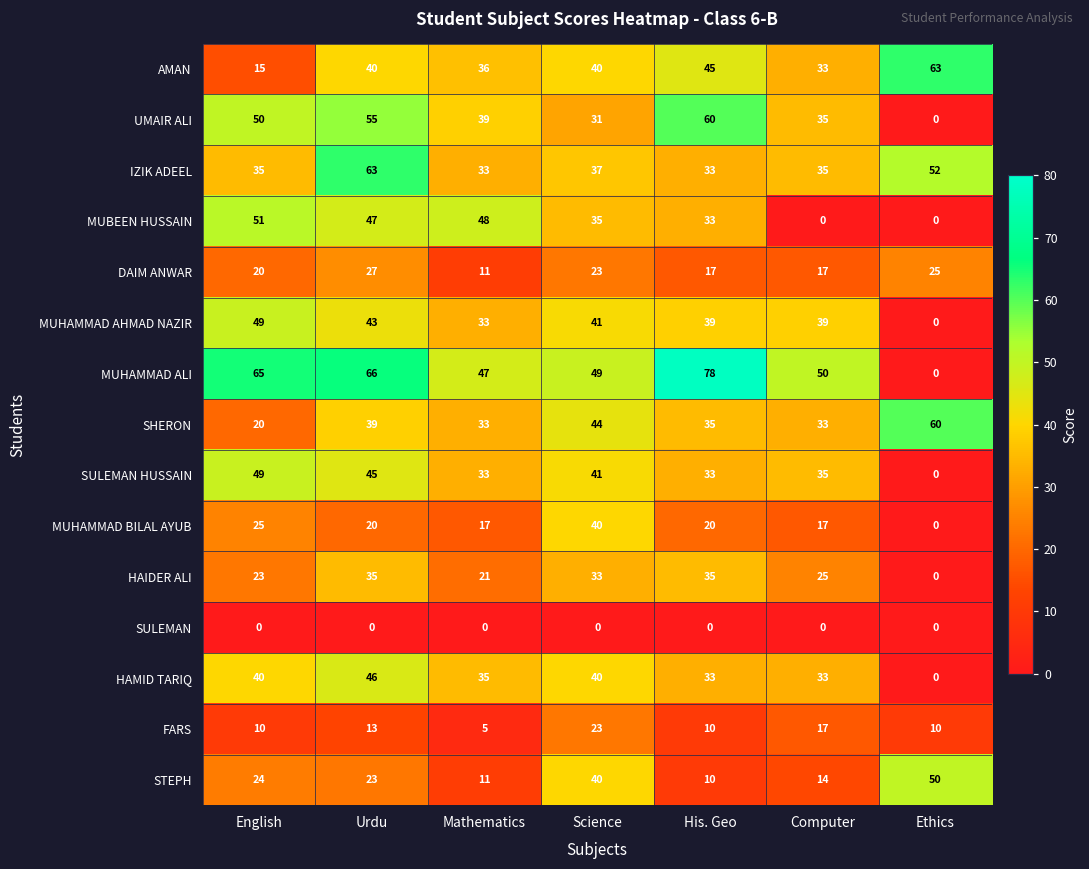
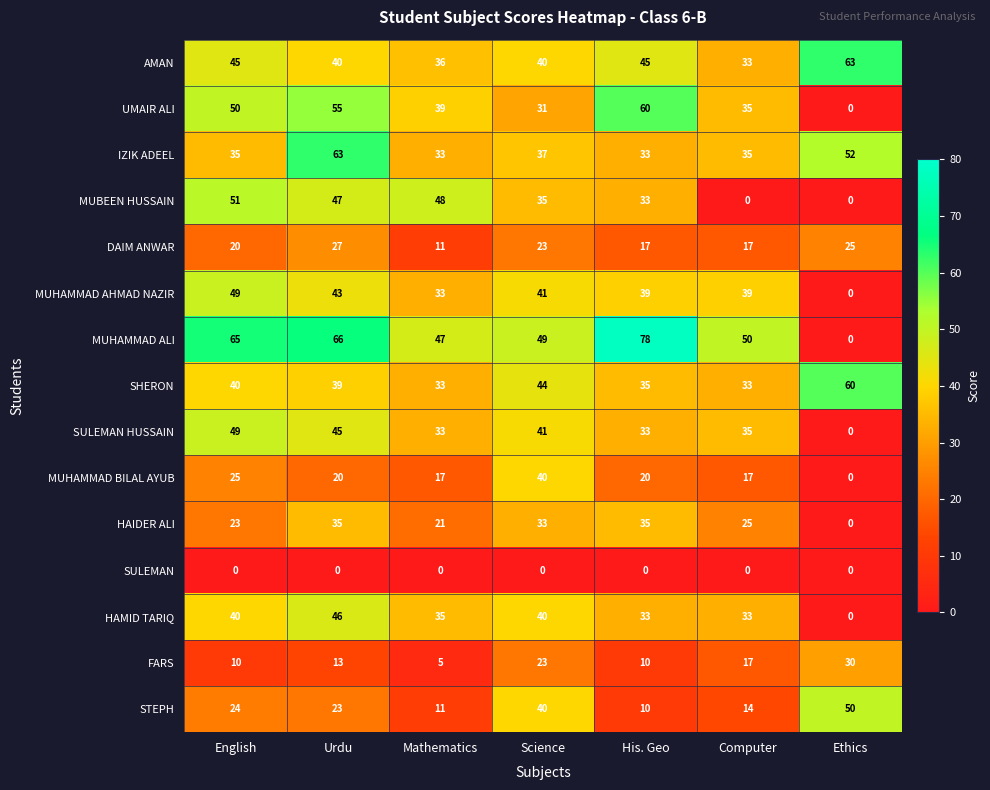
  {
    "AMAN": {
-     "English": 15,
+     "English": 45,
      "Urdu": 40,
      "Mathematics": 36,
      "Science": 40,
      "His. Geo": 45,
      "Computer": 33,
      "Ethics": 63
    },
    "UMAIR ALI": {
      "English": 50,
      "Urdu": 55,
      "Mathematics": 39,
      "Science": 31,
      "His. Geo": 60,
      "Computer": 35,
      "Ethics": 0
    },
    "IZIK ADEEL": {
      "English": 35,
      "Urdu": 63,
      "Mathematics": 33,
      "Science": 37,
      "His. Geo": 33,
      "Computer": 35,
      "Ethics": 52
    },
    "MUBEEN HUSSAIN": {
      "English": 51,
      "Urdu": 47,
      "Mathematics": 48,
      "Science": 35,
      "His. Geo": 33,
      "Computer": 0,
      "Ethics": 0
    },
    "DAIM ANWAR": {
      "English": 20,
      "Urdu": 27,
      "Mathematics": 11,
      "Science": 23,
      "His. Geo": 17,
      "Computer": 17,
      "Ethics": 25
    },
    "MUHAMMAD AHMAD NAZIR": {
      "English": 49,
      "Urdu": 43,
      "Mathematics": 33,
      "Science": 41,
      "His. Geo": 39,
      "Computer": 39,
      "Ethics": 0
    },
    "MUHAMMAD ALI": {
      "English": 65,
      "Urdu": 66,
      "Mathematics": 47,
      "Science": 49,
      "His. Geo": 78,
      "Computer": 50,
      "Ethics": 0
    },
    "SHERON": {
-     "English": 20,
+     "English": 40,
      "Urdu": 39,
      "Mathematics": 33,
      "Science": 44,
      "His. Geo": 35,
      "Computer": 33,
      "Ethics": 60
    },
    "SULEMAN HUSSAIN": {
      "English": 49,
      "Urdu": 45,
      "Mathematics": 33,
      "Science": 41,
      "His. Geo": 33,
      "Computer": 35,
      "Ethics": 0
    },
    "MUHAMMAD BILAL AYUB": {
      "English": 25,
      "Urdu": 20,
      "Mathematics": 17,
      "Science": 40,
      "His. Geo": 20,
      "Computer": 17,
      "Ethics": 0
    },
    "HAIDER ALI": {
      "English": 23,
      "Urdu": 35,
      "Mathematics": 21,
      "Science": 33,
      "His. Geo": 35,
      "Computer": 25,
      "Ethics": 0
    },
    "SULEMAN": {
      "English": 0,
      "Urdu": 0,
      "Mathematics": 0,
      "Science": 0,
      "His. Geo": 0,
      "Computer": 0,
      "Ethics": 0
    },
    "HAMID TARIQ": {
      "English": 40,
      "Urdu": 46,
      "Mathematics": 35,
      "Science": 40,
      "His. Geo": 33,
      "Computer": 33,
      "Ethics": 0
    },
    "FARS": {
      "English": 10,
      "Urdu": 13,
      "Mathematics": 5,
      "Science": 23,
      "His. Geo": 10,
      "Computer": 17,
-     "Ethics": 10
+     "Ethics": 30
    },
    "STEPH": {
      "English": 24,
      "Urdu": 23,
      "Mathematics": 11,
      "Science": 40,
      "His. Geo": 10,
      "Computer": 14,
      "Ethics": 50
    }
  }
